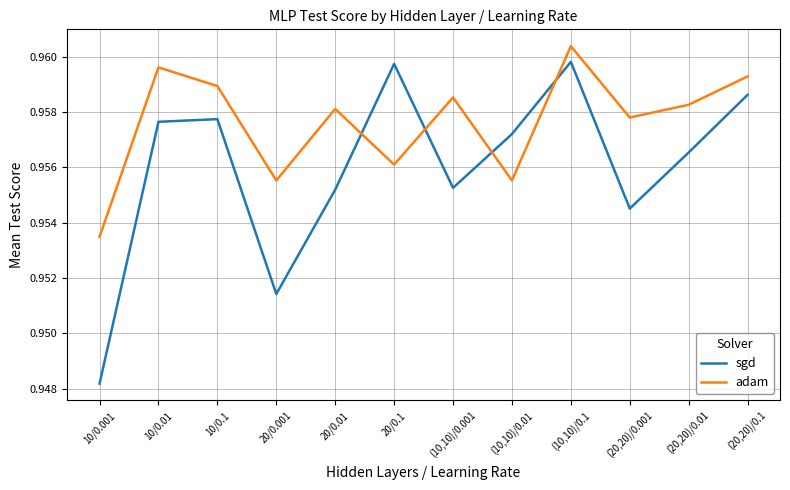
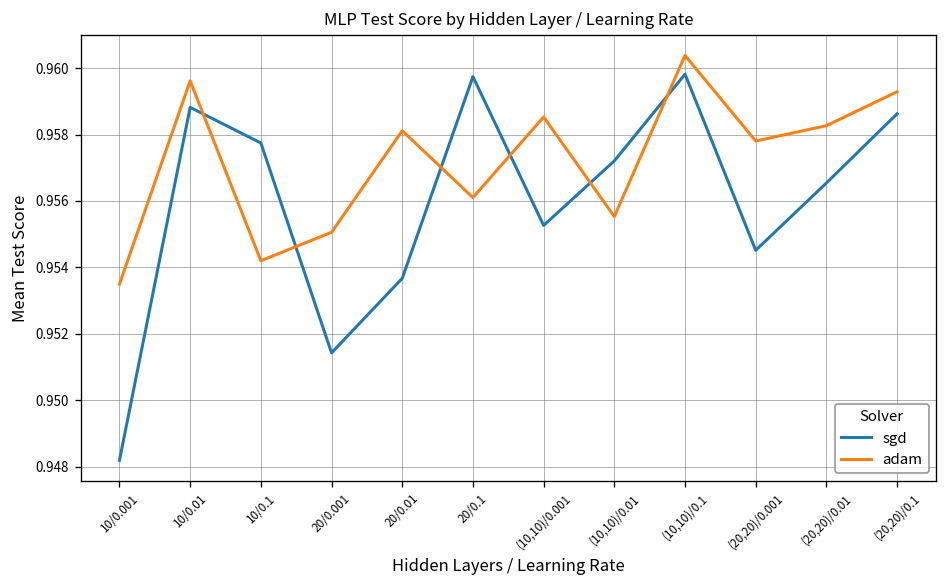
  {
    "sgd": {
      "10/0.001": 0.9482,
-     "10/0.01": 0.9577,
+     "10/0.01": 0.9588,
      "10/0.1": 0.9577,
      "20/0.001": 0.9514,
-     "20/0.01": 0.9552,
+     "20/0.01": 0.9537,
      "20/0.1": 0.9597,
      "(10,10)/0.001": 0.9553,
      "(10,10)/0.01": 0.9572,
      "(10,10)/0.1": 0.9598,
      "(20,20)/0.001": 0.9545,
      "(20,20)/0.01": 0.9565,
      "(20,20)/0.1": 0.9586
    },
    "adam": {
      "10/0.001": 0.9535,
      "10/0.01": 0.9596,
-     "10/0.1": 0.9589,
-     "20/0.001": 0.9555,
+     "10/0.1": 0.9542,
+     "20/0.001": 0.9551,
      "20/0.01": 0.9581,
      "20/0.1": 0.9561,
      "(10,10)/0.001": 0.9585,
      "(10,10)/0.01": 0.9555,
      "(10,10)/0.1": 0.9604,
      "(20,20)/0.001": 0.9578,
      "(20,20)/0.01": 0.9583,
      "(20,20)/0.1": 0.9593
    }
  }
